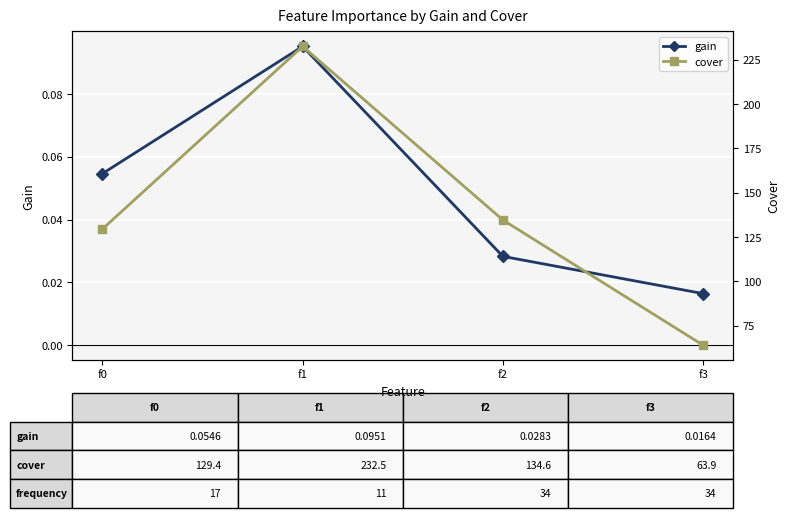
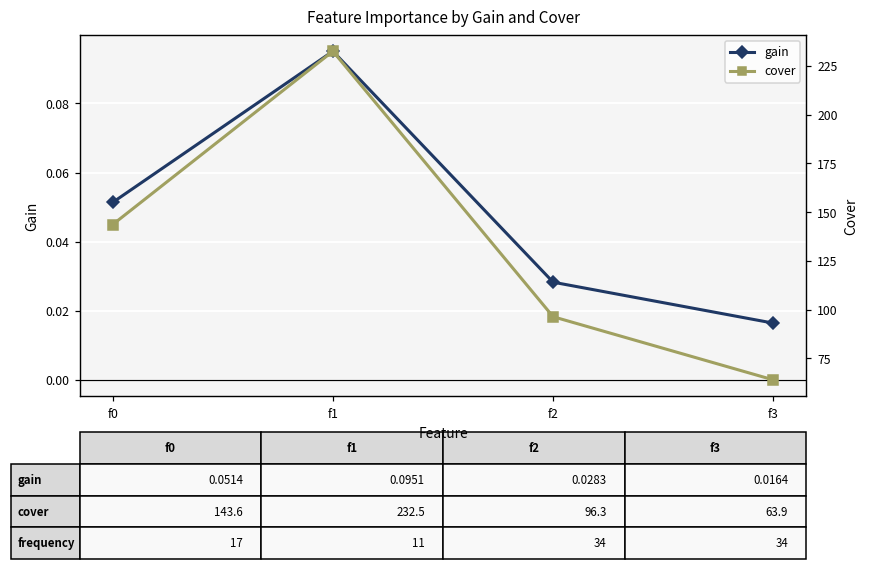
  {
    "gain": {
-     "f0": 0.0546
+     "f0": 0.0514
    },
    "cover": {
-     "f0": 129.4,
-     "f2": 134.6
+     "f0": 143.6,
+     "f2": 96.3
    }
  }
